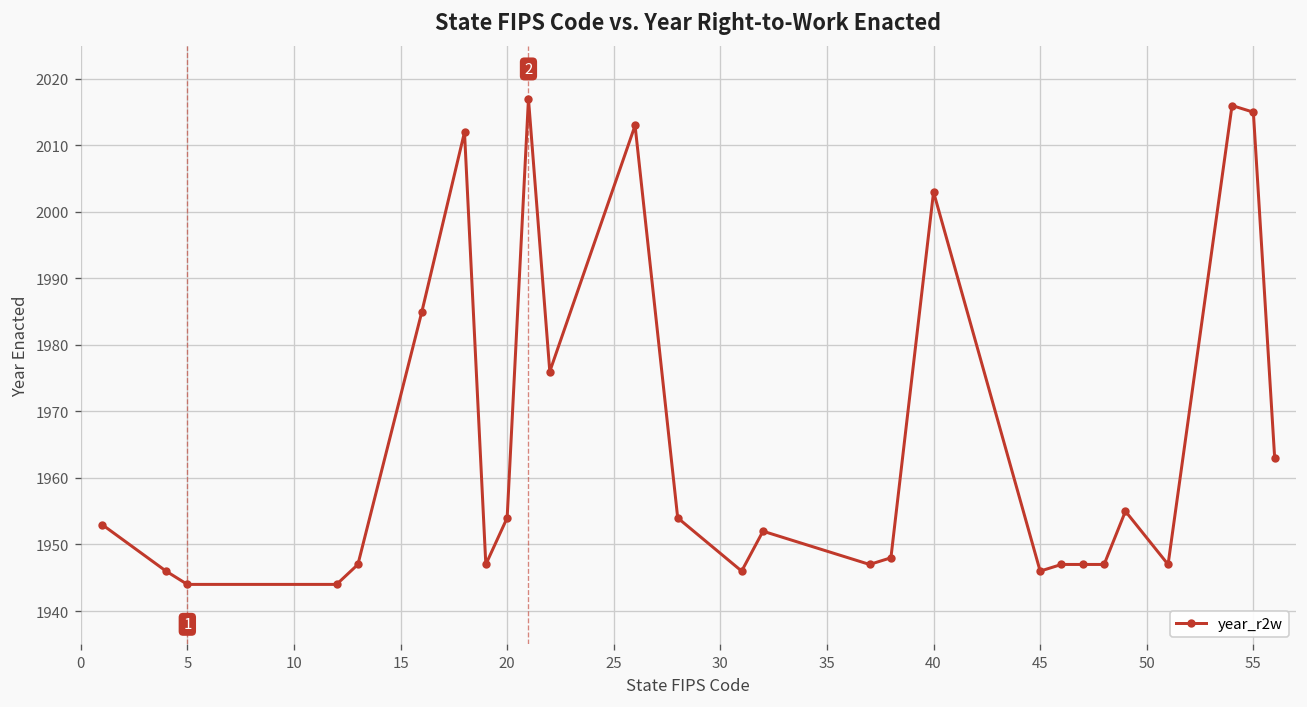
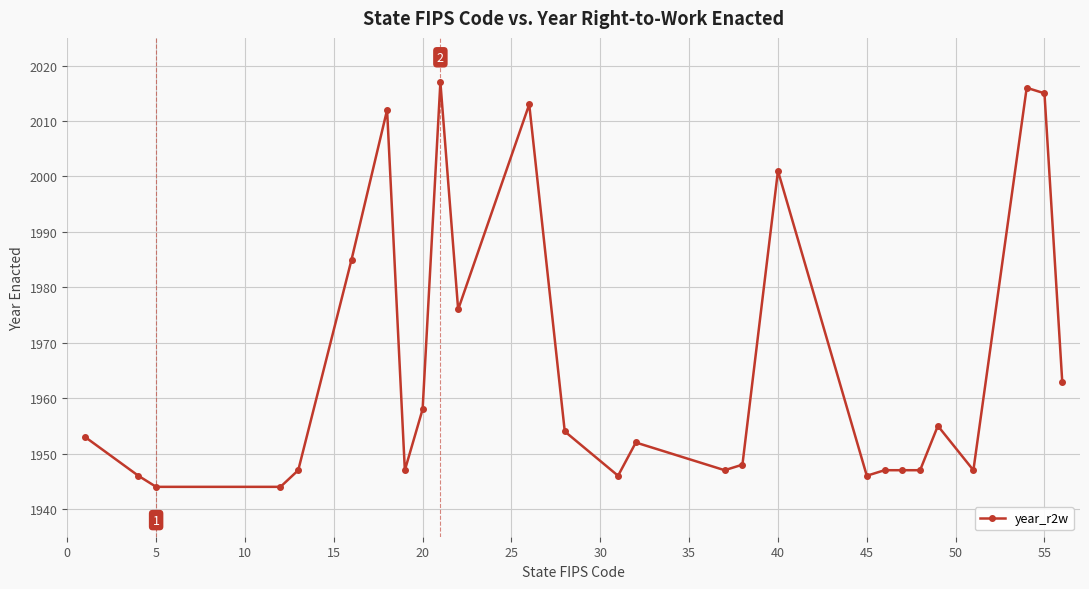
  {
    "5": 1944,
-   "20": 1954,
-   "40": 2003,
+   "20": 1958,
+   "40": 2001,
    "45": 1946,
    "55": 2015
  }
